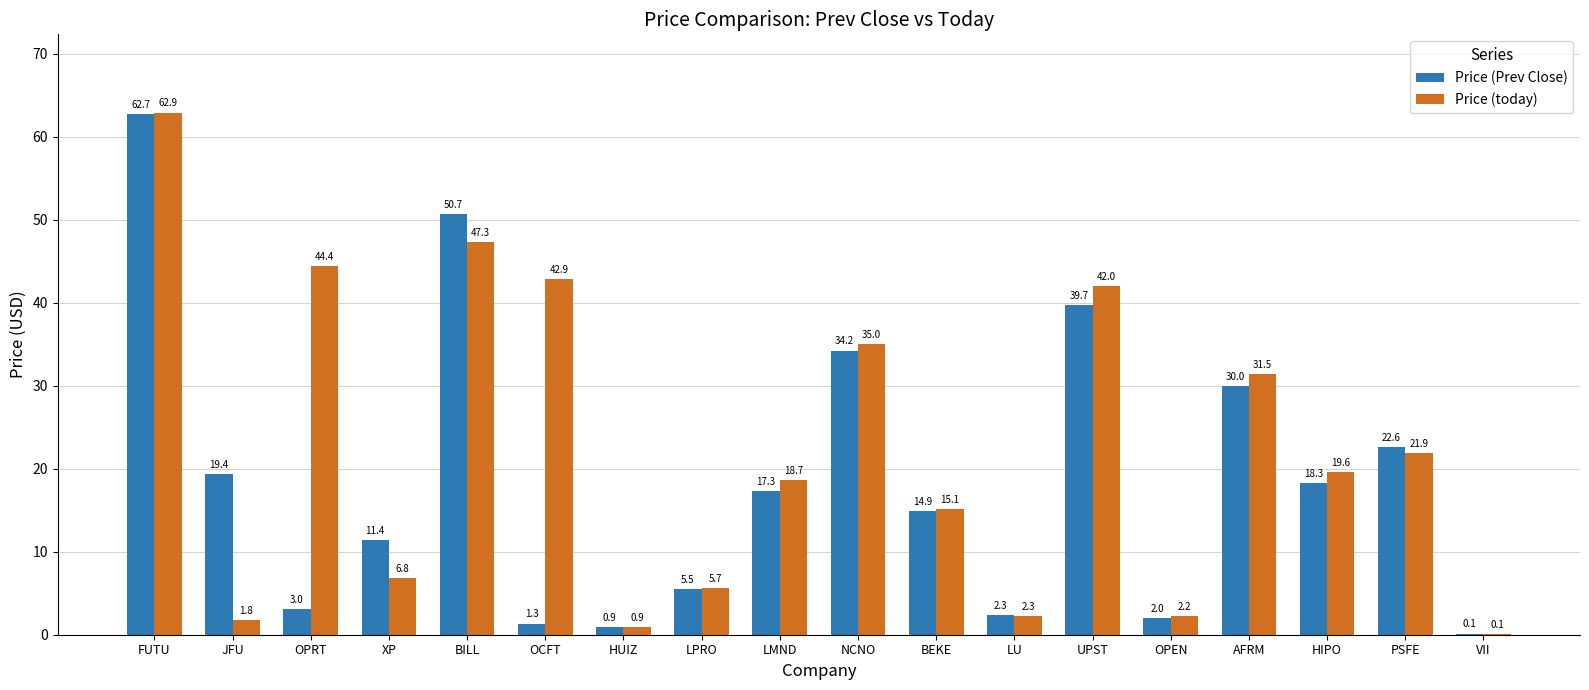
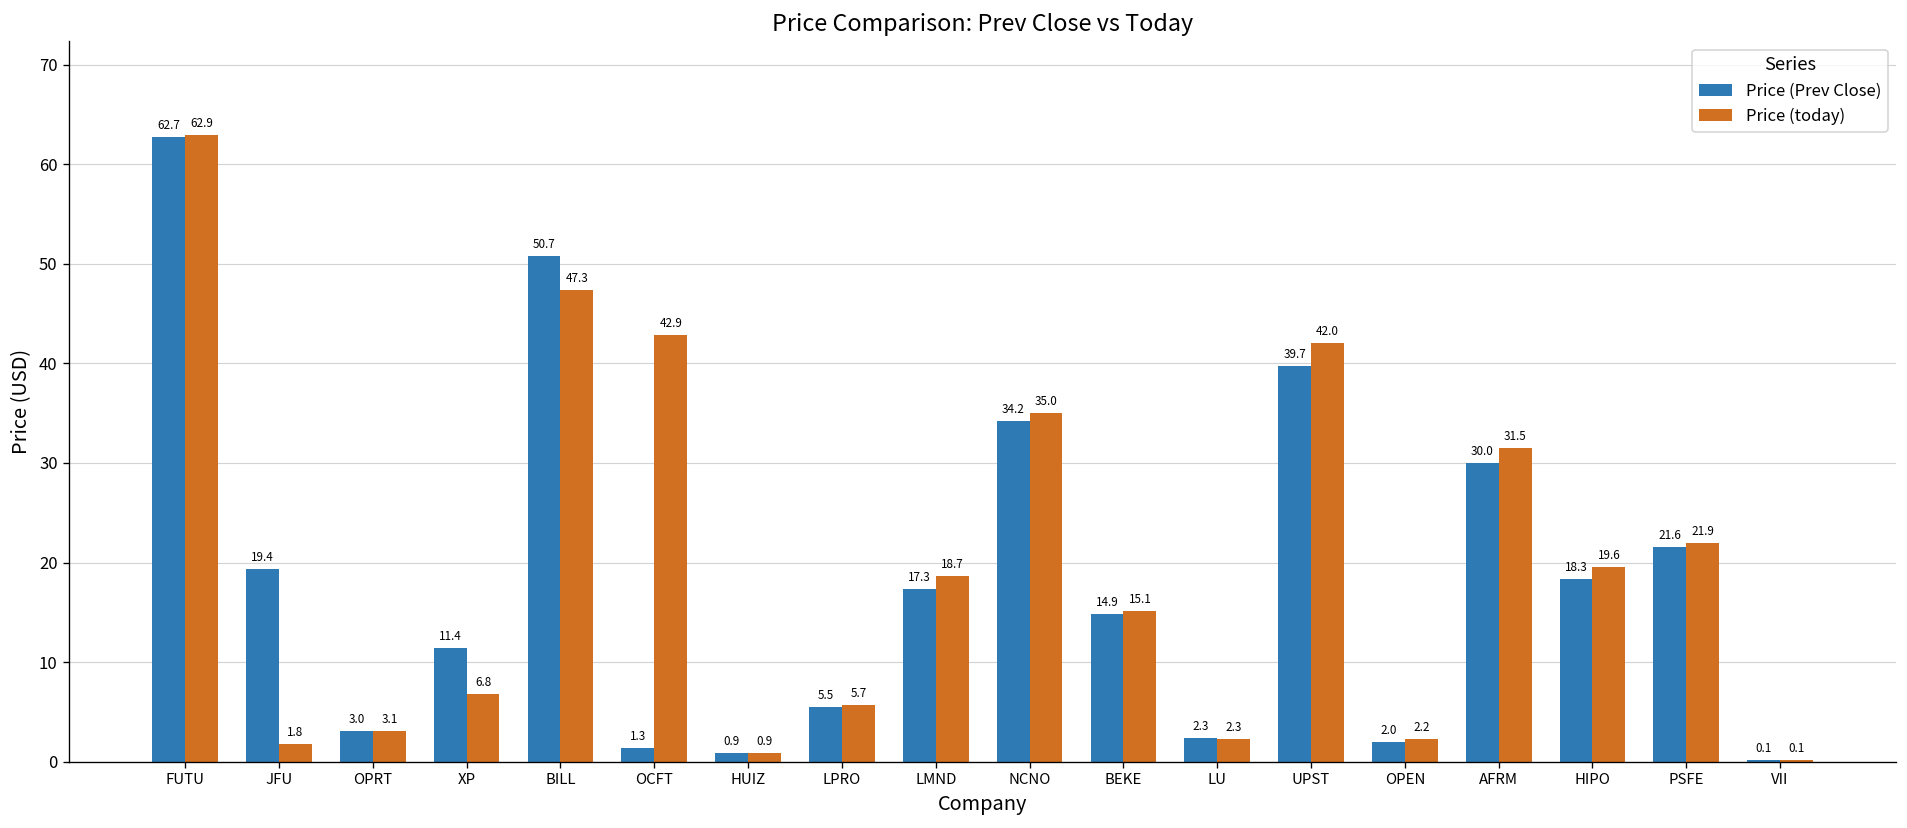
  {
    "Price (Prev Close)": {
      "FUTU": 62.7,
      "JFU": 19.4,
      "OPRT": 3.0,
      "XP": 11.4,
      "BILL": 50.7,
      "OCFT": 1.3,
      "HUIZ": 0.9,
      "LPRO": 5.5,
      "LMND": 17.3,
      "NCNO": 34.2,
      "BEKE": 14.9,
      "LU": 2.3,
      "UPST": 39.7,
      "OPEN": 2.0,
      "AFRM": 30.0,
      "HIPO": 18.3,
-     "PSFE": 22.6,
+     "PSFE": 21.6,
      "VII": 0.1
    },
    "Price (today)": {
      "FUTU": 62.9,
      "JFU": 1.8,
-     "OPRT": 44.4,
+     "OPRT": 3.1,
      "XP": 6.8,
      "BILL": 47.3,
      "OCFT": 42.9,
      "HUIZ": 0.9,
      "LPRO": 5.7,
      "LMND": 18.7,
      "NCNO": 35.0,
      "BEKE": 15.1,
      "LU": 2.3,
      "UPST": 42.0,
      "OPEN": 2.2,
      "AFRM": 31.5,
      "HIPO": 19.6,
      "PSFE": 21.9,
      "VII": 0.1
    }
  }
